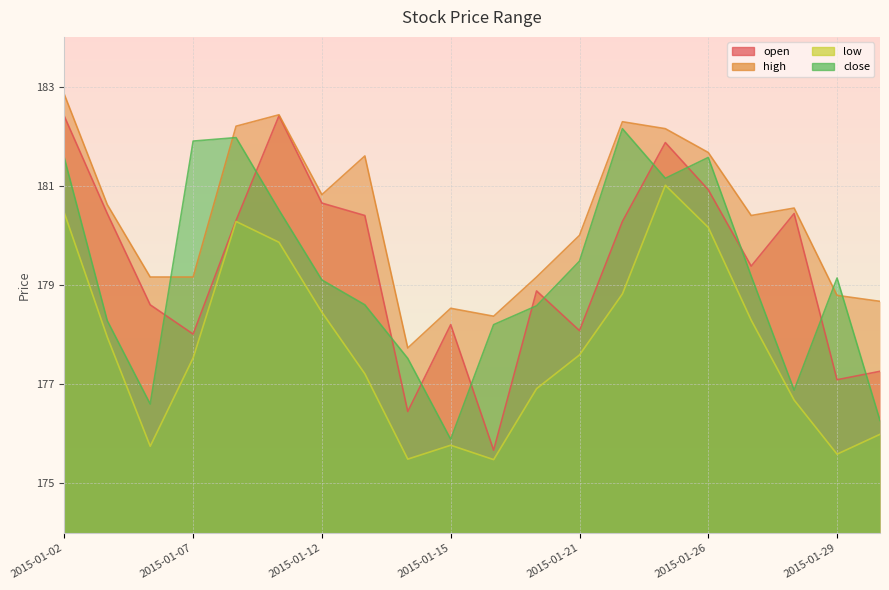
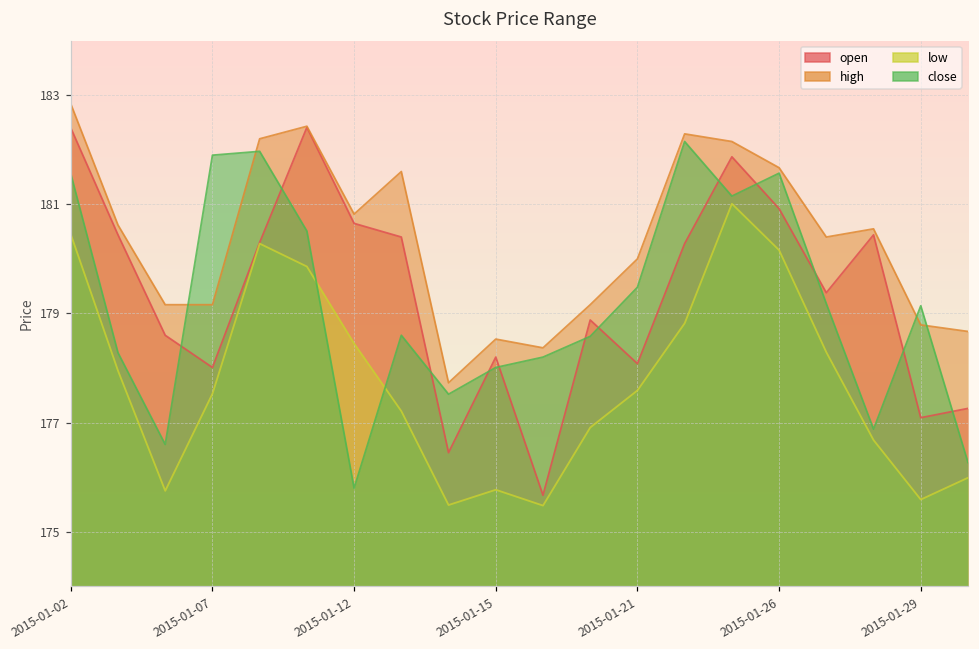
  {
    "close": {
      "2015-01-02": 181.6,
      "2015-01-07": 181.9,
-     "2015-01-12": 179.1,
-     "2015-01-15": 175.9,
+     "2015-01-12": 175.8,
+     "2015-01-15": 178.0,
      "2015-01-21": 179.5,
      "2015-01-26": 181.6,
      "2015-01-29": 179.1
    }
  }
